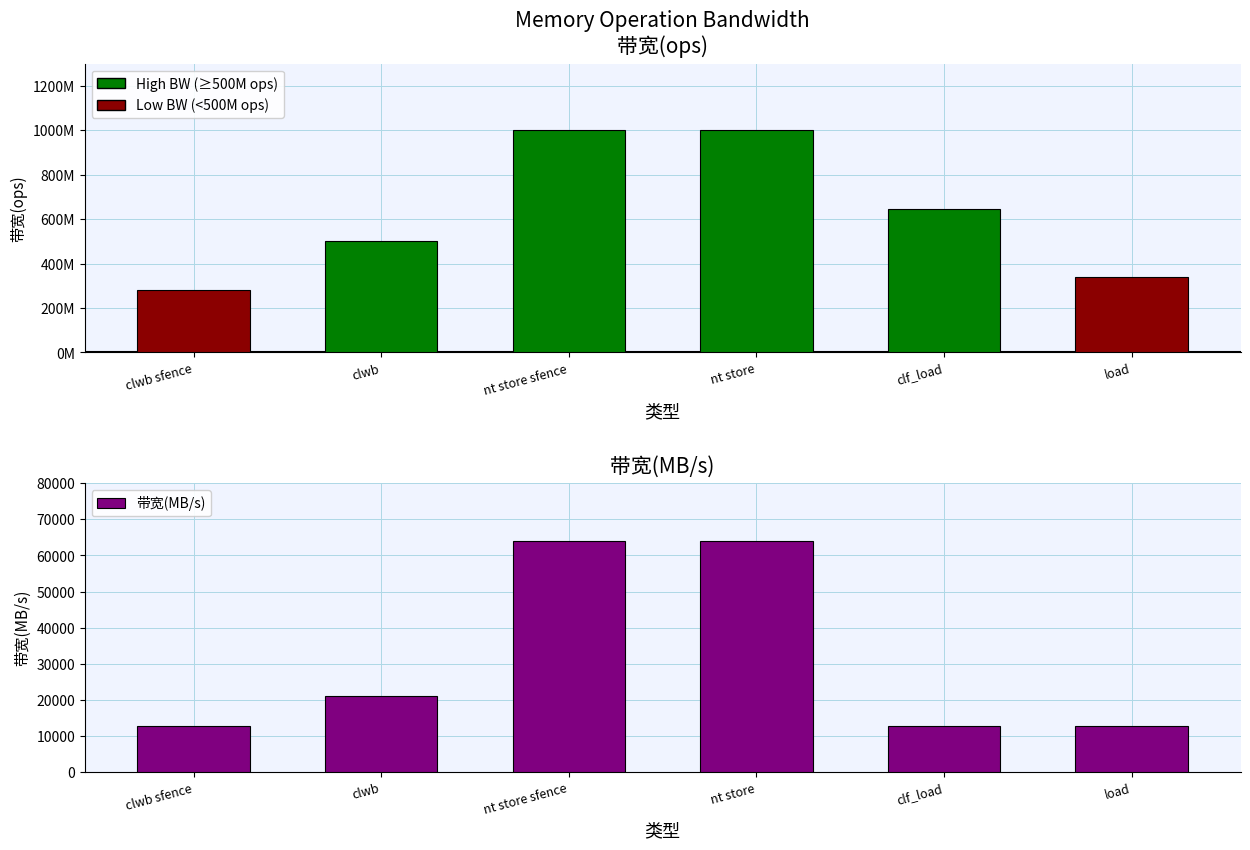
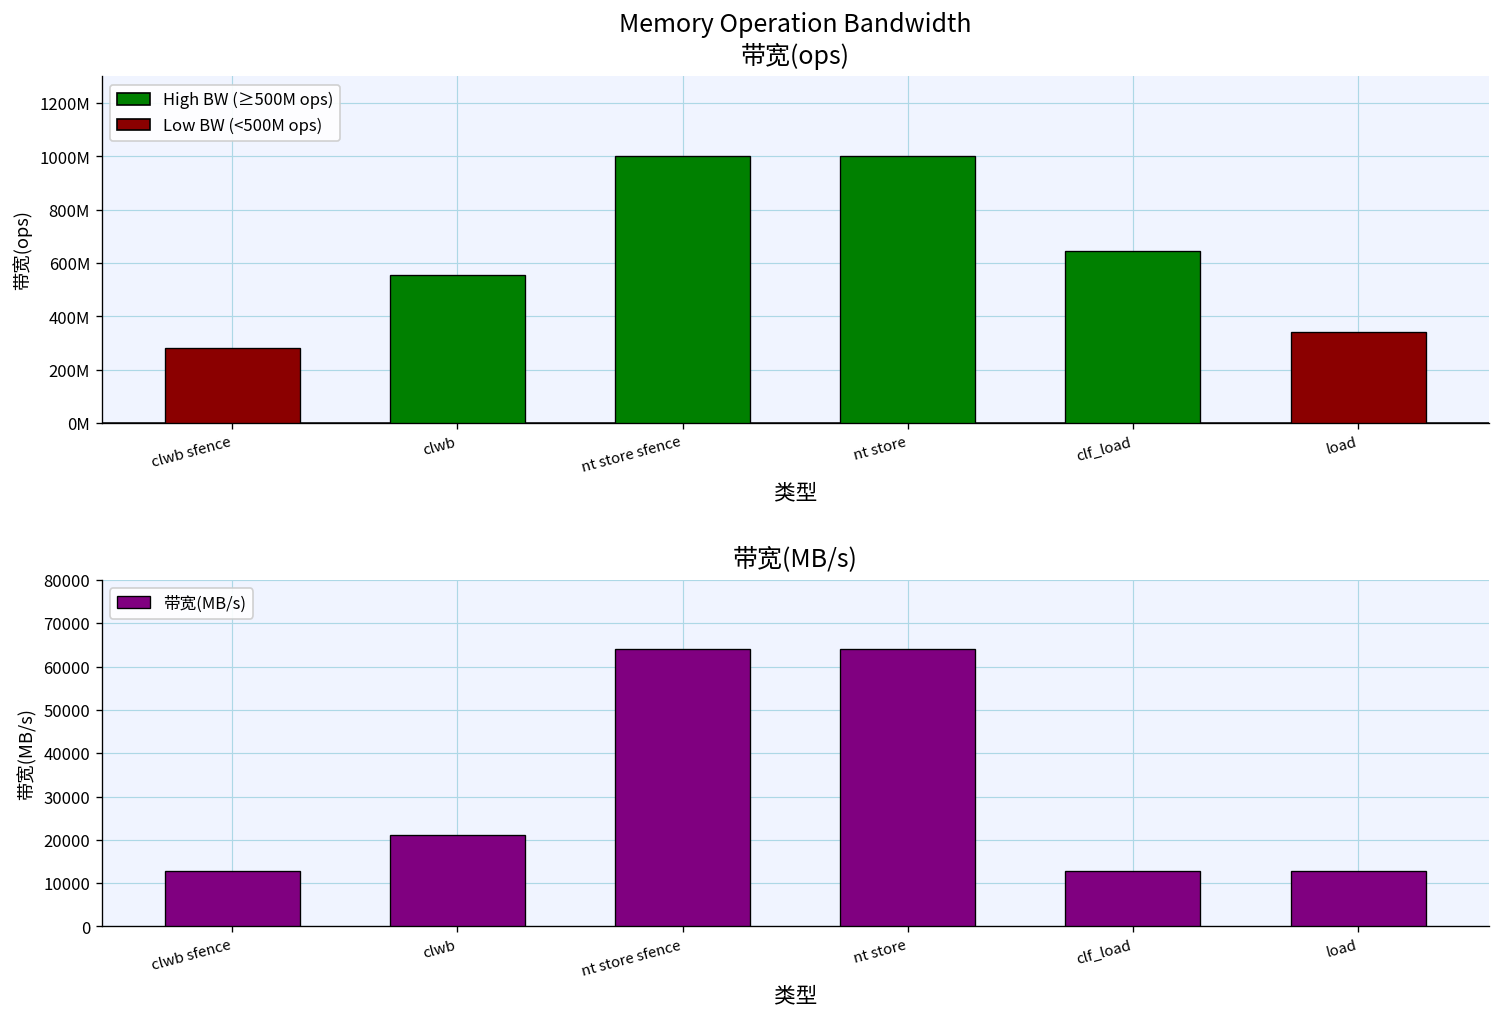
  {
    "Memory Operation Bandwidth 带宽(ops)": {
      "clwb sfence": 280000000,
-     "clwb": 500000000,
+     "clwb": 550000000,
      "nt store sfence": 1000000000,
      "nt store": 1000000000,
      "clf_load": 650000000,
      "load": 340000000
    },
    "带宽(MB/s)": {
      "clwb sfence": 13000,
      "clwb": 21000,
      "nt store sfence": 64000,
      "nt store": 64000,
      "clf_load": 13000,
      "load": 13000
    }
  }
